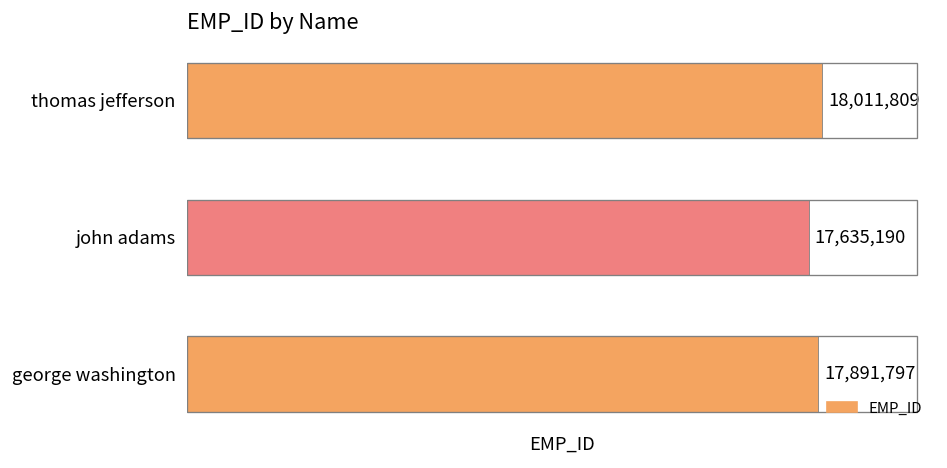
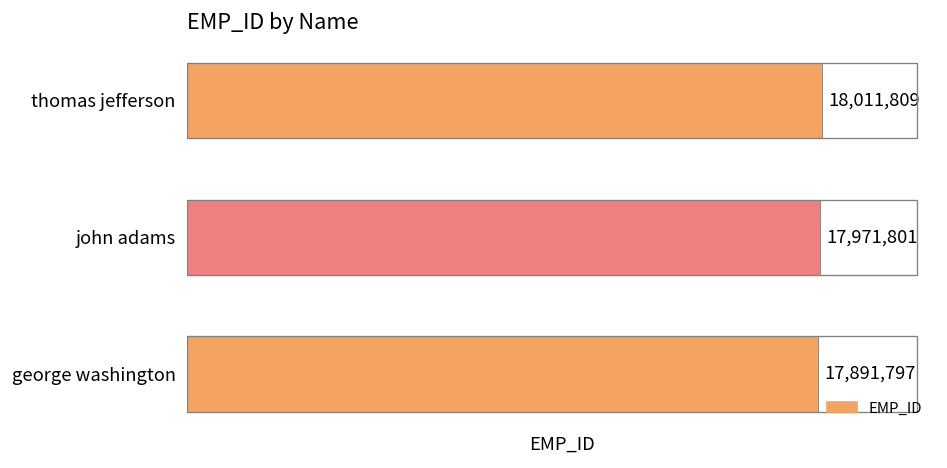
  {
    "thomas jefferson": "18,011,809",
-   "john adams": "17,635,190",
+   "john adams": "17,971,801",
    "george washington": "17,891,797"
  }
